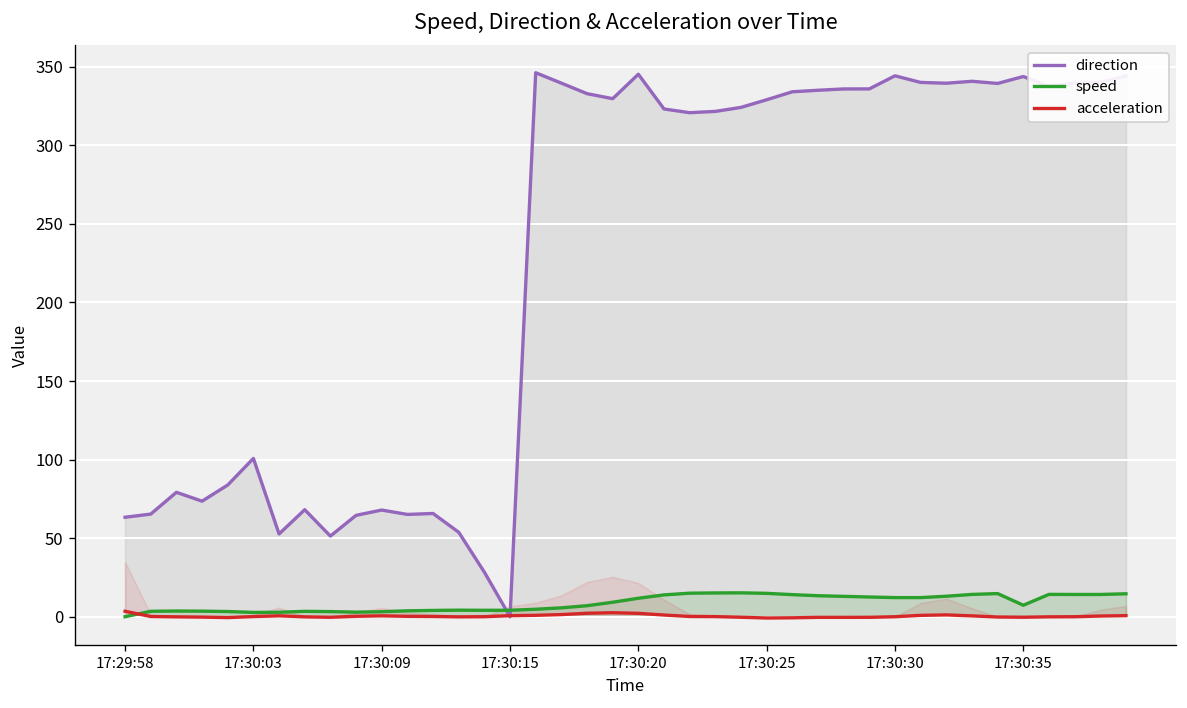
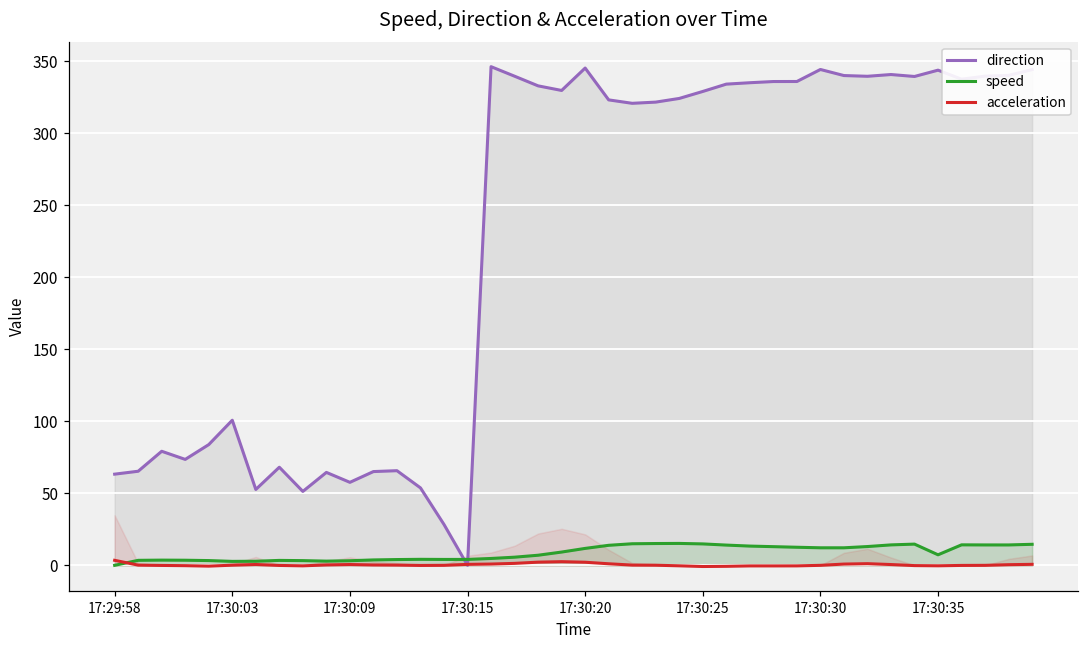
  {
    "direction": {
      "17:29:58": 63,
      "17:30:03": 101,
-     "17:30:09": 68,
+     "17:30:09": 58,
      "17:30:20": 345,
      "17:30:25": 329,
      "17:30:30": 344,
      "17:30:35": 344
    },
    "speed": {
      "17:29:58": 0,
      "17:30:09": 3,
      "17:30:15": 4,
      "17:30:20": 12,
      "17:30:25": 15,
      "17:30:30": 12,
      "17:30:35": 7
    }
  }
